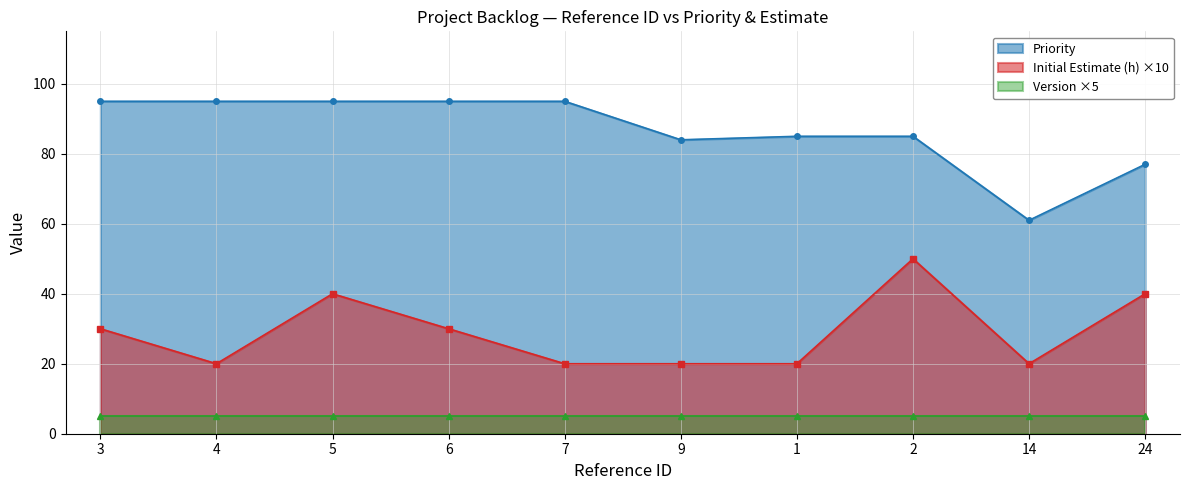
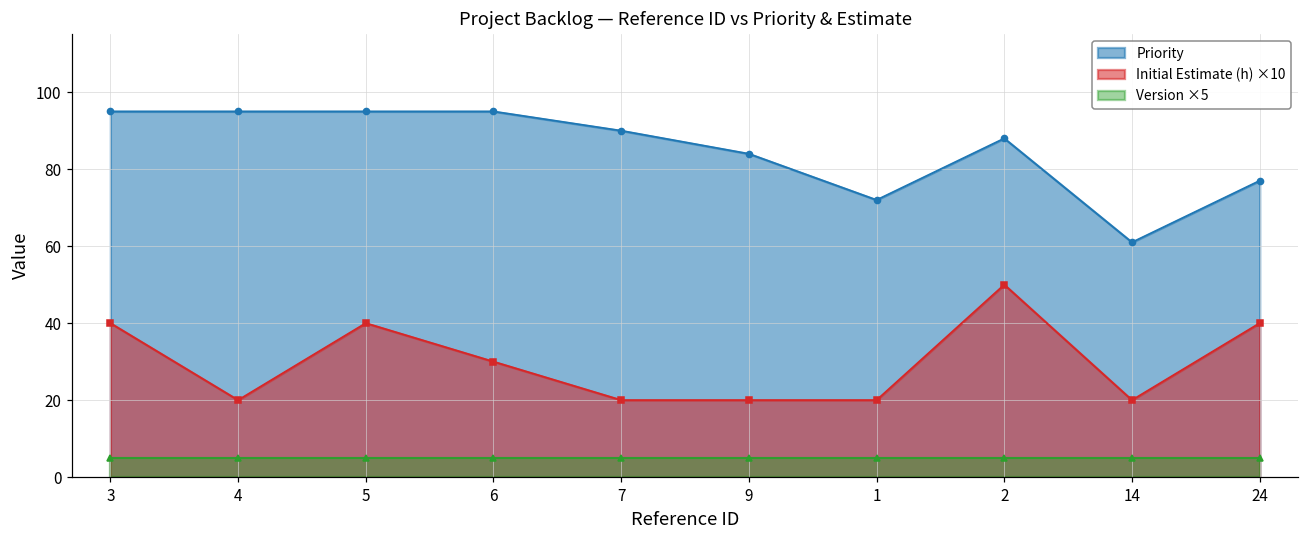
  {
    "Priority": {
      "3": 95,
      "4": 95,
      "5": 95,
      "6": 95,
-     "7": 95,
+     "7": 90,
      "9": 84,
-     "1": 85,
-     "2": 85,
+     "1": 72,
+     "2": 88,
      "14": 61,
      "24": 77
    },
    "Initial Estimate (h) ×10": {
-     "3": 30,
+     "3": 40,
      "4": 20,
      "5": 40,
      "6": 30,
      "7": 20,
      "9": 20,
      "1": 20,
      "2": 50,
      "14": 20,
      "24": 40
    },
    "Version ×5": {
      "3": 5,
      "4": 5,
      "5": 5,
      "6": 5,
      "7": 5,
      "9": 5,
      "1": 5,
      "2": 5,
      "14": 5,
      "24": 5
    }
  }
